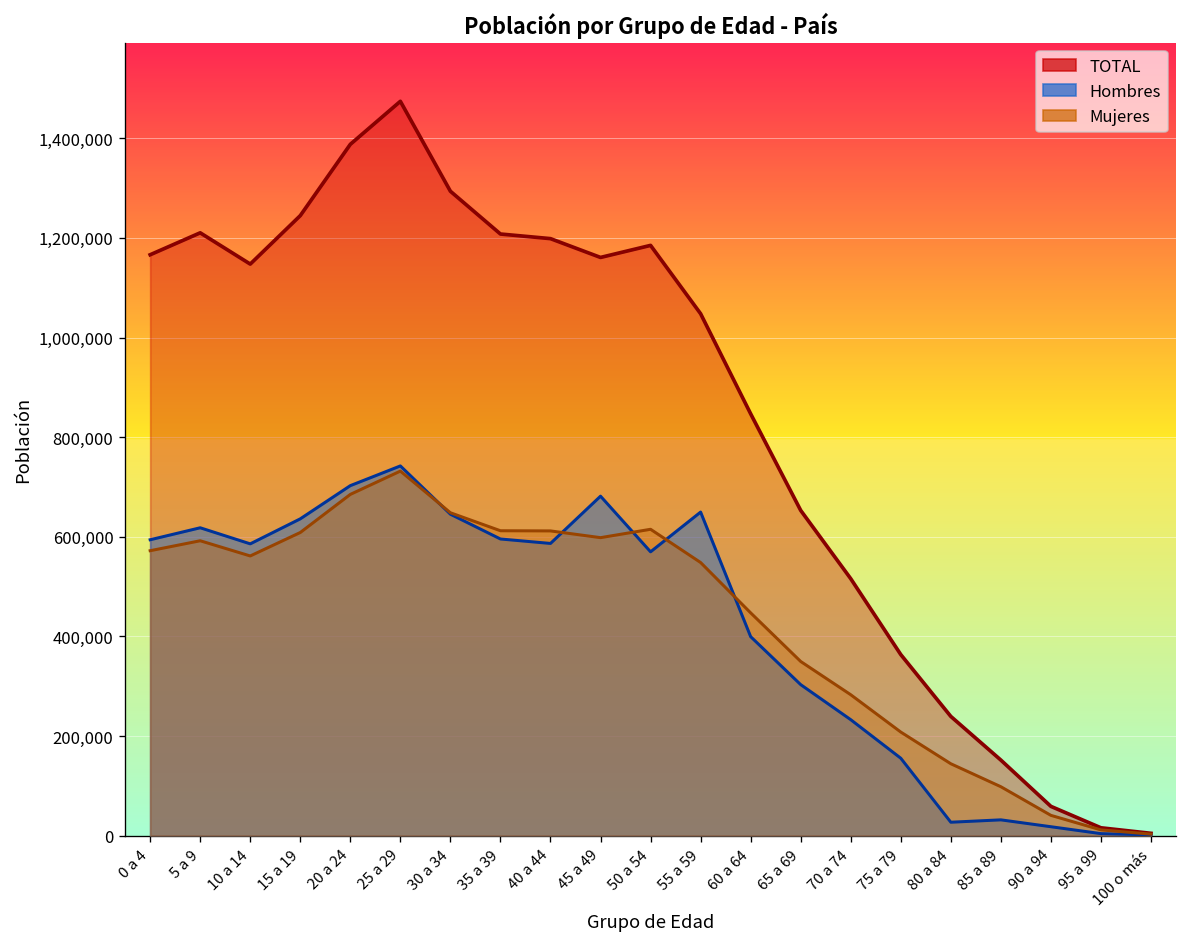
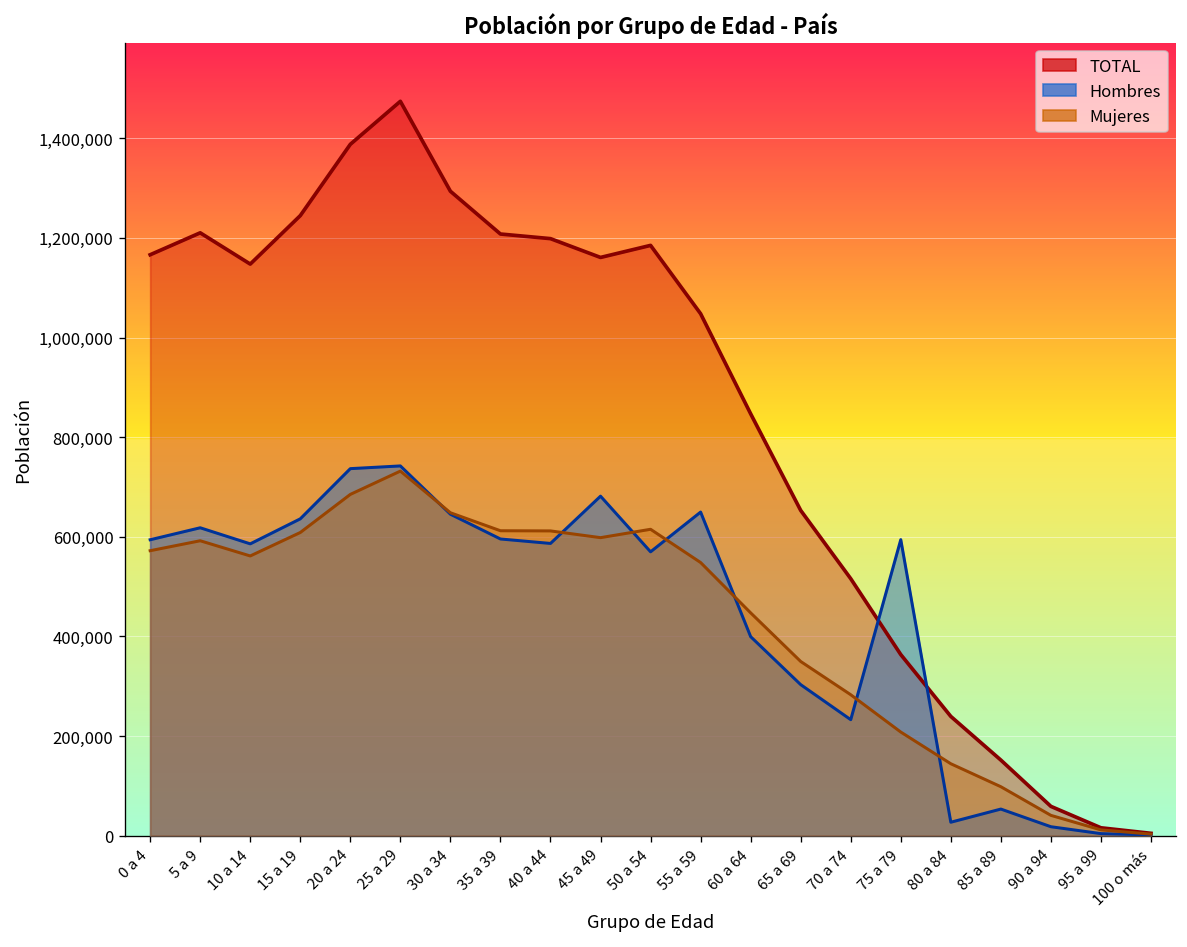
  {
    "Hombres": {
      "0 a 4": "590,000",
      "5 a 9": "620,000",
      "10 a 14": "590,000",
      "15 a 19": "640,000",
-     "20 a 24": "700,000",
+     "20 a 24": "740,000",
      "25 a 29": "740,000",
      "35 a 39": "600,000",
      "40 a 44": "590,000",
      "45 a 49": "680,000",
      "50 a 54": "570,000",
      "55 a 59": "650,000",
      "60 a 64": "400,000",
      "65 a 69": "300,000",
      "70 a 74": "230,000",
-     "75 a 79": "160,000",
+     "75 a 79": "590,000",
      "80 a 84": "30,000",
-     "85 a 89": "30,000",
+     "85 a 89": "50,000",
      "90 a 94": "20,000",
      "95 a 99": "0"
    }
  }
